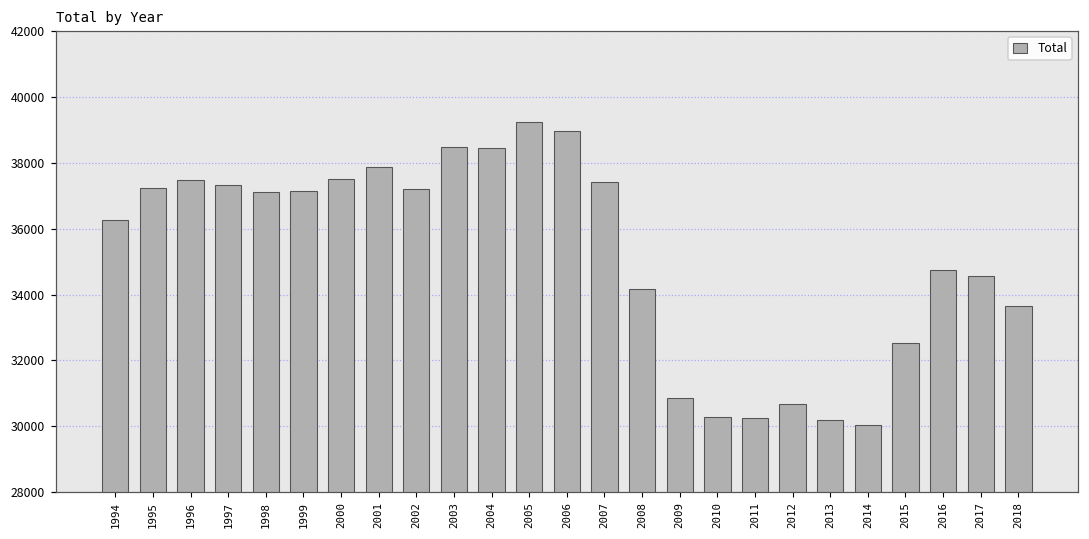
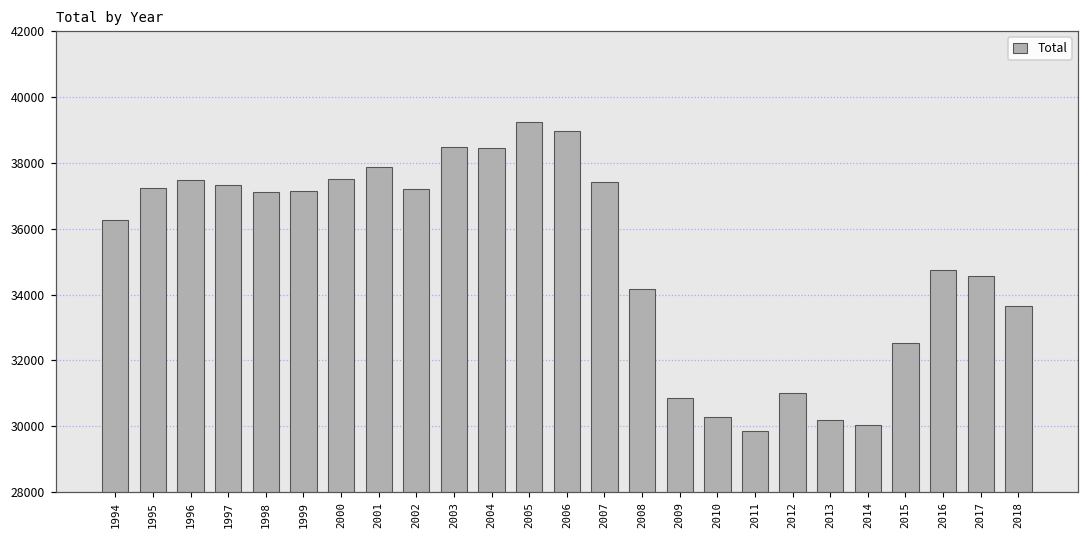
  {
    "1994": 36300,
    "1995": 37200,
    "1996": 37500,
    "1997": 37300,
    "1998": 37100,
    "1999": 37100,
    "2000": 37500,
    "2001": 37900,
    "2002": 37200,
    "2003": 38500,
    "2004": 38400,
    "2005": 39300,
    "2006": 39000,
    "2007": 37400,
    "2008": 34200,
    "2009": 30900,
    "2010": 30300,
-   "2011": 30200,
-   "2012": 30700,
+   "2011": 29900,
+   "2012": 31000,
    "2013": 30200,
    "2014": 30100,
    "2015": 32500,
    "2016": 34700,
    "2017": 34600,
    "2018": 33700
  }
